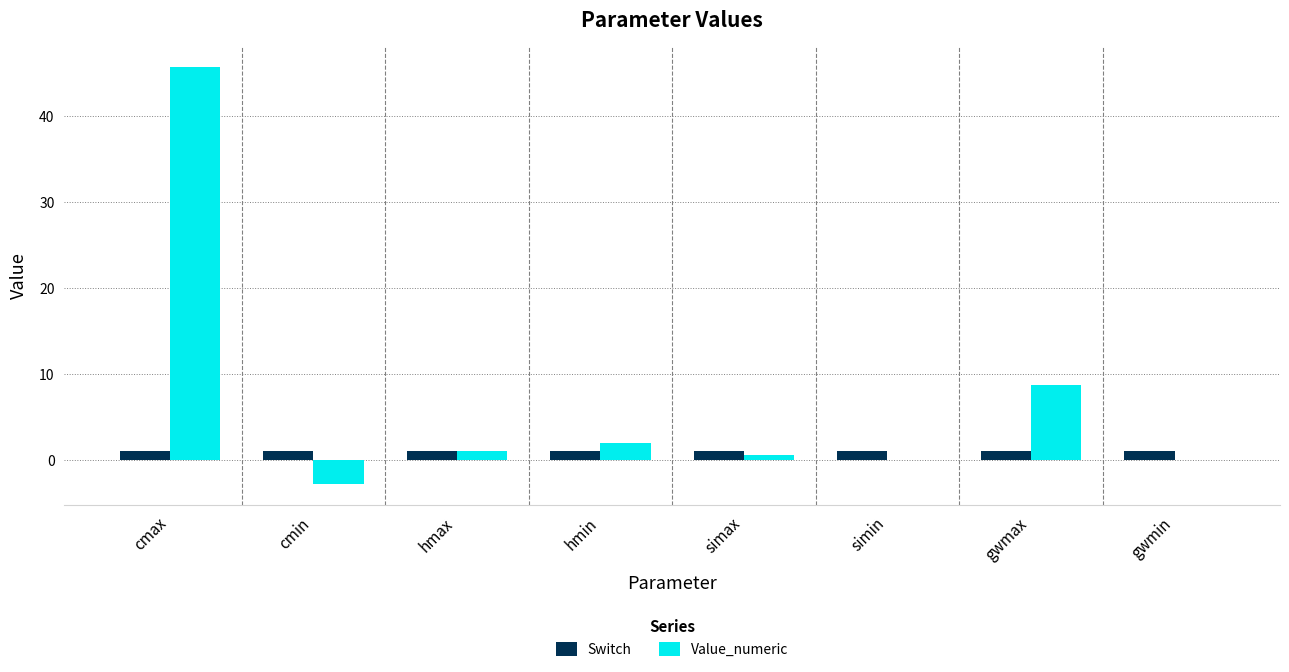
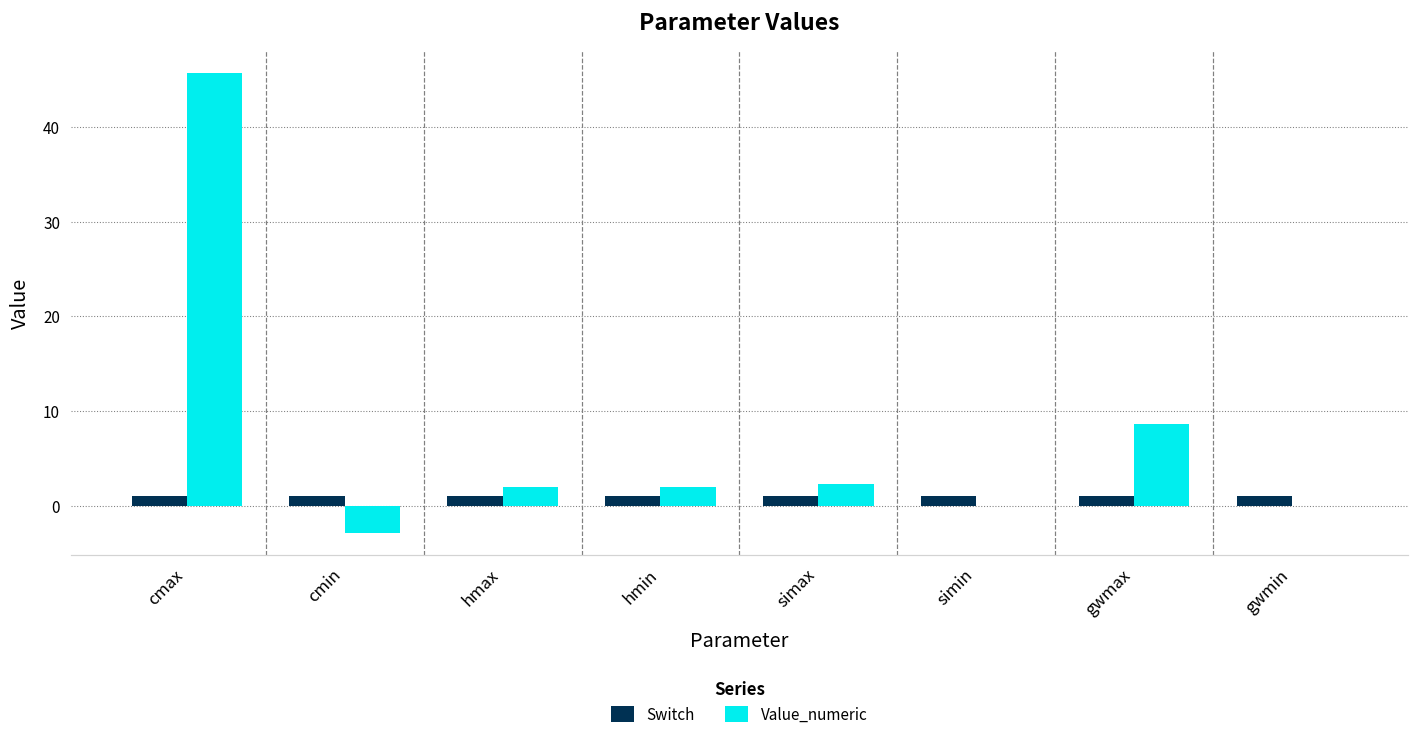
  {
    "Switch": {
      "cmax": 1,
      "cmin": 1,
      "hmax": 1,
      "hmin": 1,
      "simax": 1,
      "simin": 1,
      "gwmax": 1,
      "gwmin": 1
    },
    "Value_numeric": {
      "cmax": 46,
      "cmin": -3,
-     "hmax": 1,
+     "hmax": 2,
      "hmin": 2,
-     "simax": 1,
+     "simax": 2,
      "simin": 0,
      "gwmax": 9,
      "gwmin": 0
    }
  }
